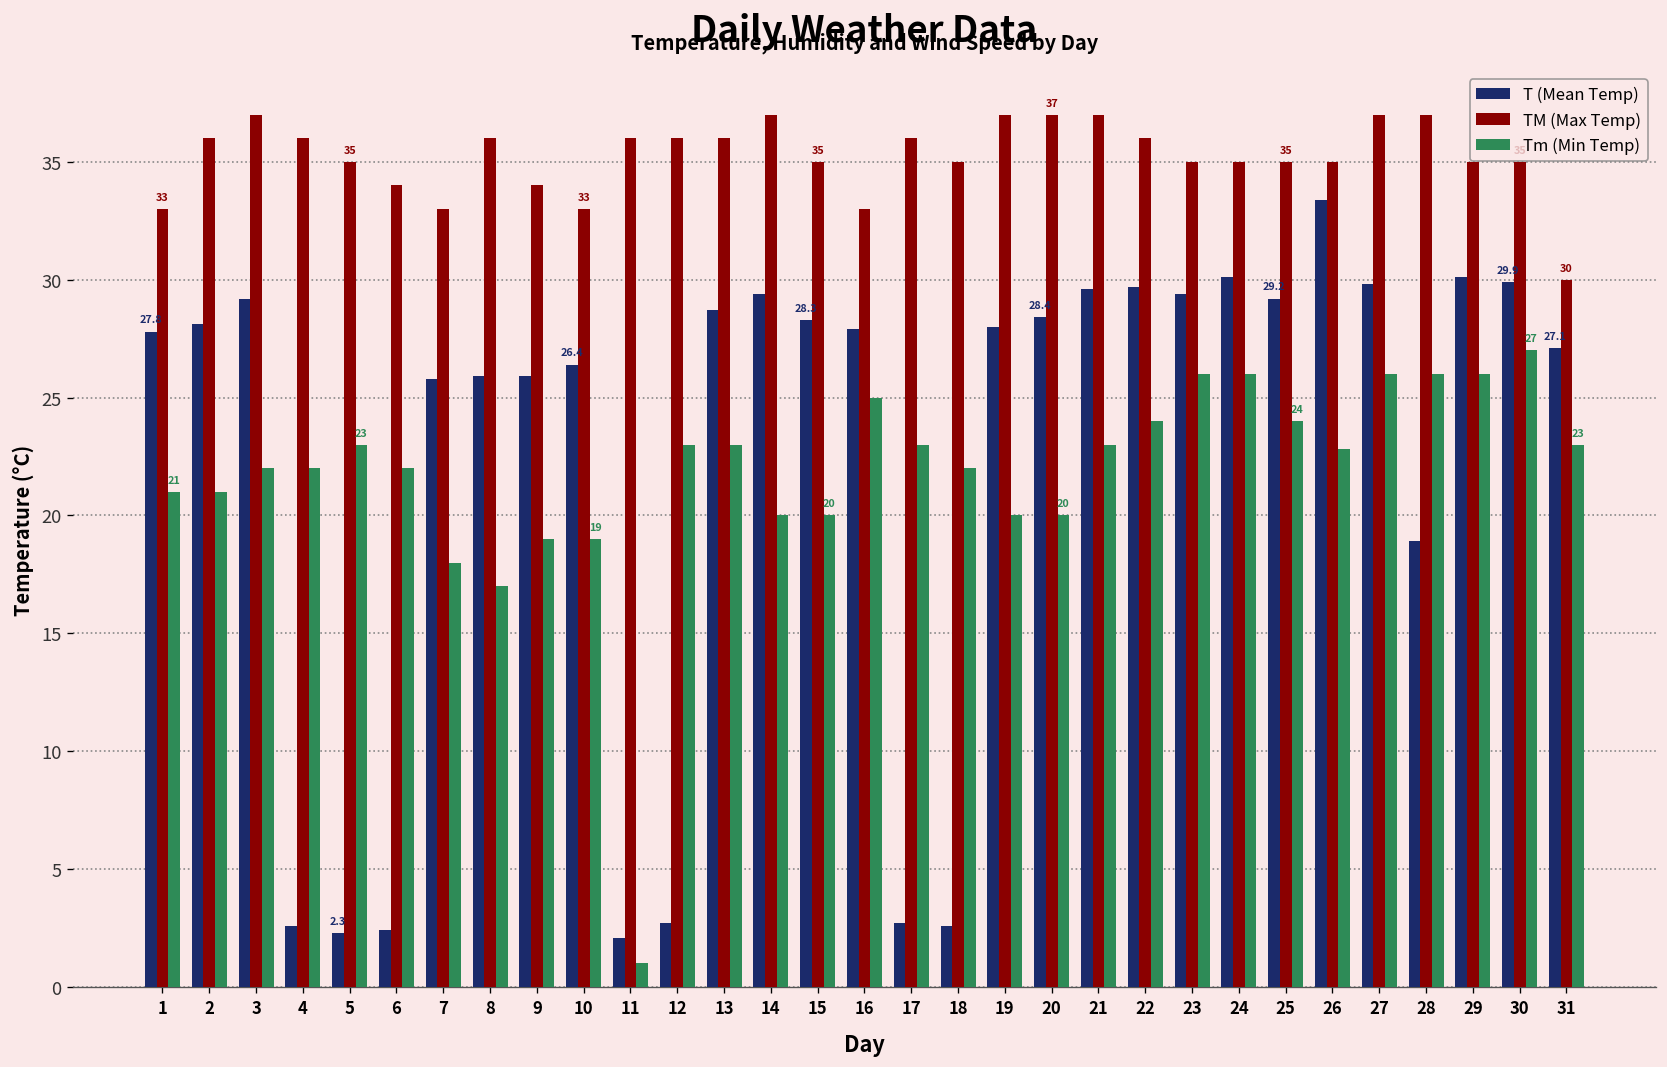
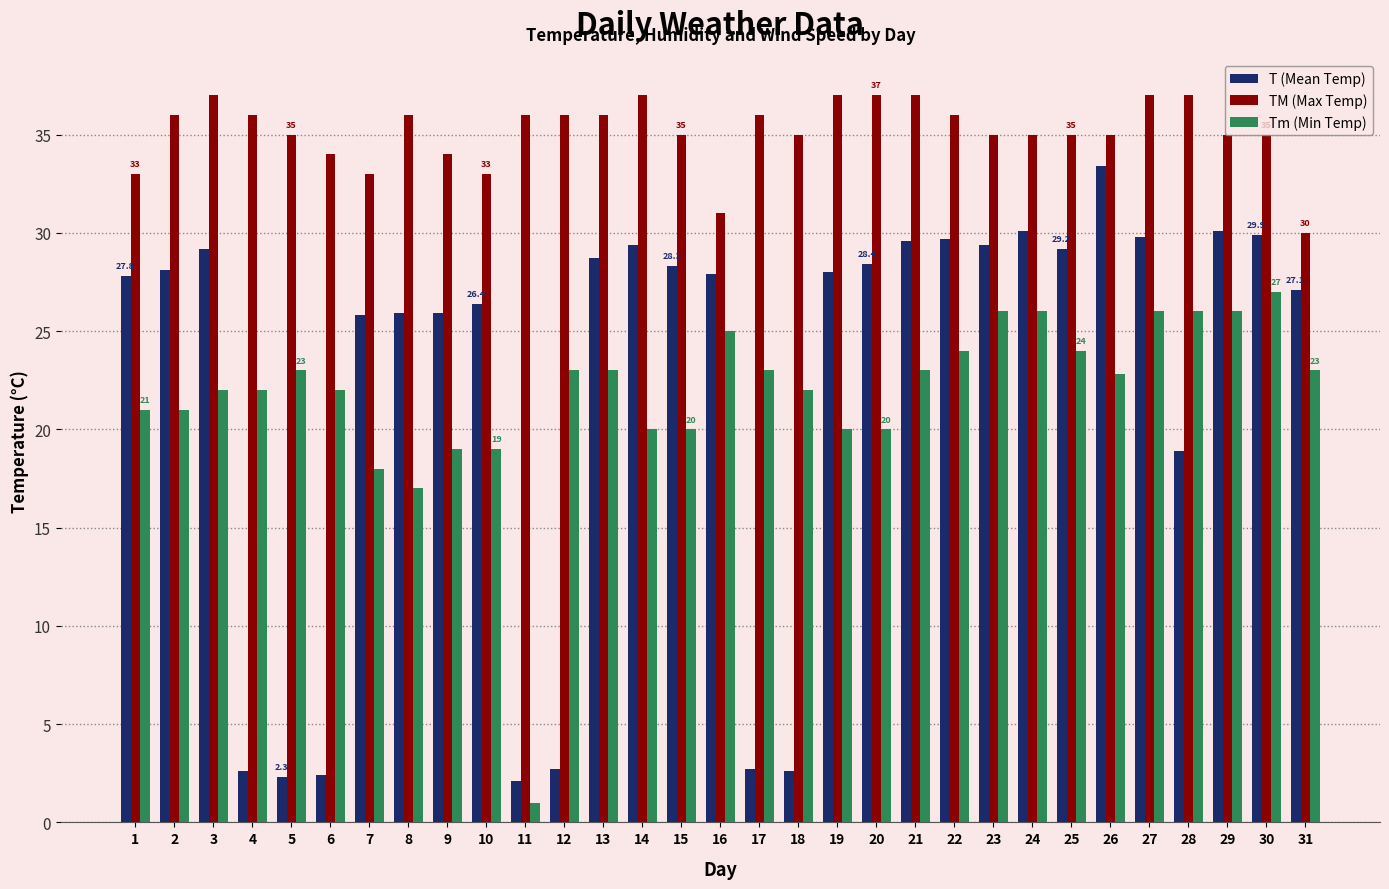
  {
    "T (Mean Temp)": {
      "1": 27.8,
      "5": 2.3,
      "10": 26.4,
      "15": 28.3,
      "20": 28.4,
      "25": 29.2,
      "30": 29.9,
      "31": 27.1
    },
    "TM (Max Temp)": {
      "2": 36,
      "3": 37,
      "4": 36,
      "6": 34,
      "7": 33,
      "8": 36,
      "9": 34,
      "11": 36,
      "12": 36,
      "13": 36,
      "14": 37,
-     "16": 33,
+     "16": 31,
      "17": 36,
      "18": 35,
      "19": 37,
      "21": 37,
      "22": 36,
      "23": 35,
      "24": 35,
      "26": 35,
      "27": 37,
      "28": 37
    },
    "Tm (Min Temp)": {
      "1": 21,
      "5": 23,
      "10": 19,
      "15": 20,
      "20": 20,
      "25": 24,
      "30": 27,
      "31": 23
    }
  }
